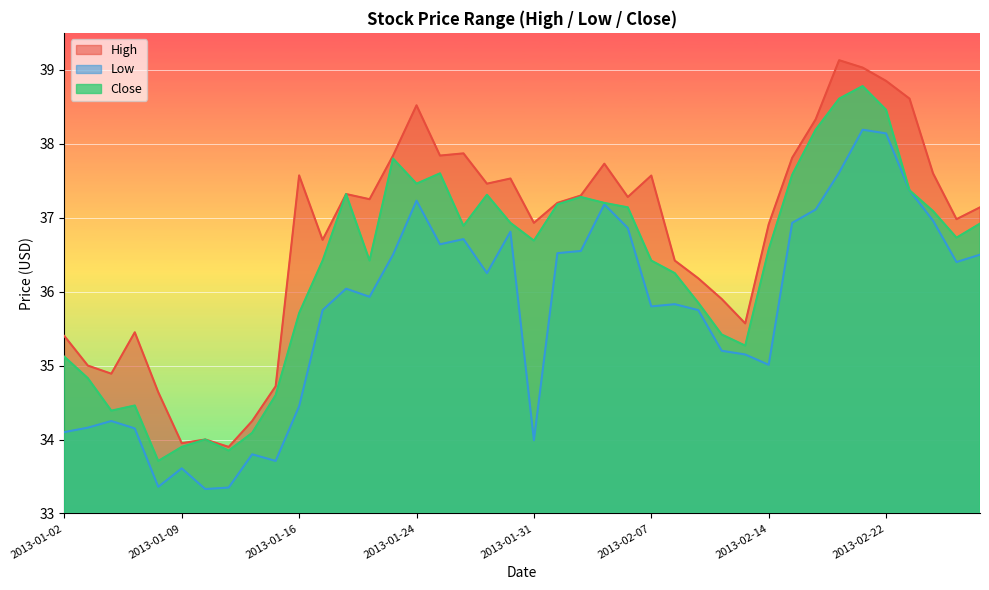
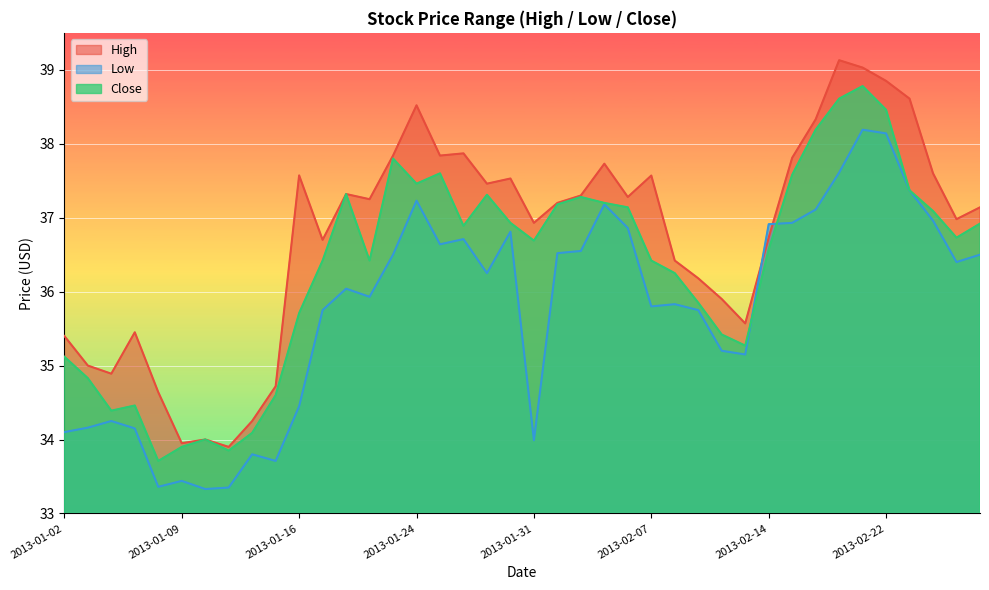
  {
    "High": {
      "2013-01-02": 35.4,
      "2013-01-09": 34.0,
      "2013-01-16": 37.6,
      "2013-01-24": 38.5,
      "2013-01-31": 36.9,
      "2013-02-07": 37.6,
-     "2013-02-14": 36.9,
+     "2013-02-14": 36.7,
      "2013-02-22": 38.8
    },
    "Low": {
      "2013-01-02": 34.1,
-     "2013-01-09": 33.6,
+     "2013-01-09": 33.4,
      "2013-01-16": 34.5,
      "2013-01-24": 37.2,
      "2013-01-31": 34.0,
      "2013-02-07": 35.8,
-     "2013-02-14": 35.0,
+     "2013-02-14": 36.9,
      "2013-02-22": 38.1
    },
    "Close": {
      "2013-01-02": 35.1,
      "2013-01-09": 33.9,
      "2013-01-16": 35.7,
      "2013-01-24": 37.5,
      "2013-01-31": 36.7,
      "2013-02-07": 36.4,
      "2013-02-14": 36.6,
      "2013-02-22": 38.5
    }
  }
